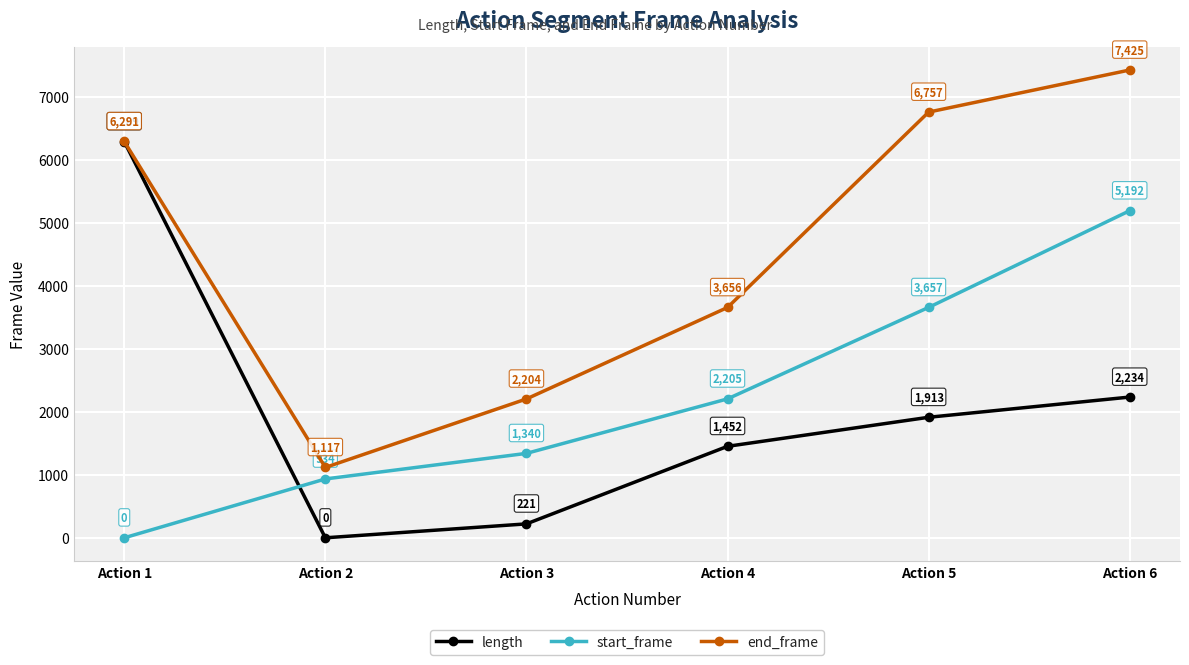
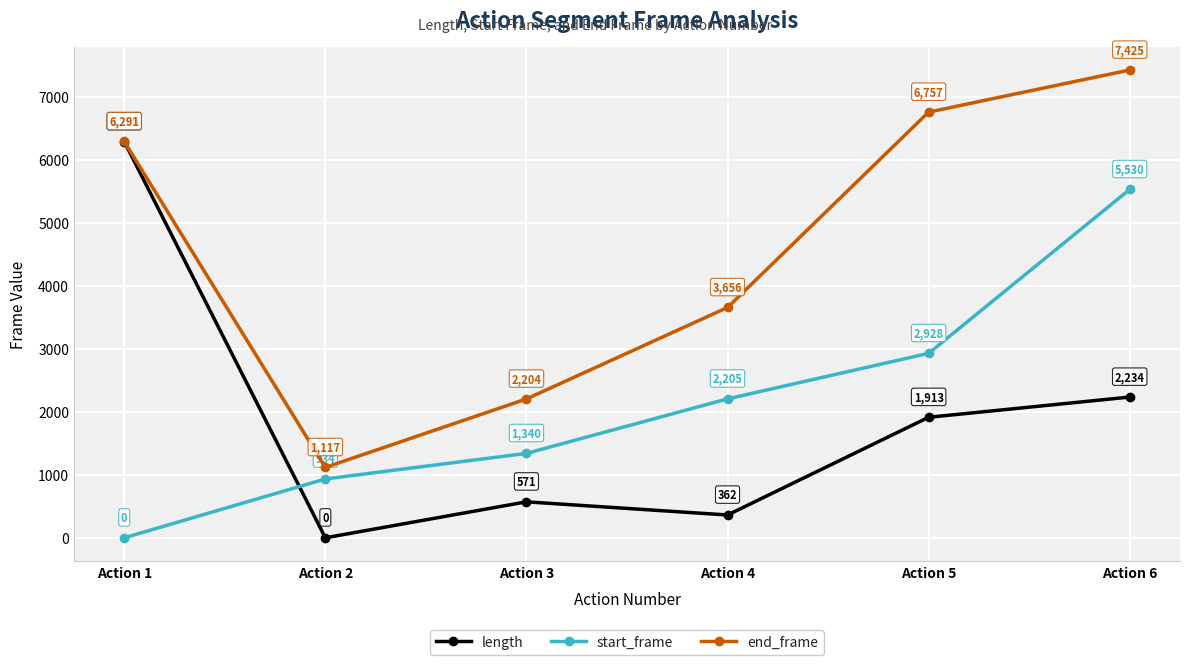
  {
    "length": {
-     "Action 3": "221",
-     "Action 4": "1,452"
+     "Action 3": "571",
+     "Action 4": "362"
    },
    "start_frame": {
-     "Action 5": "3,657",
-     "Action 6": "5,192"
+     "Action 5": "2,928",
+     "Action 6": "5,530"
    }
  }
